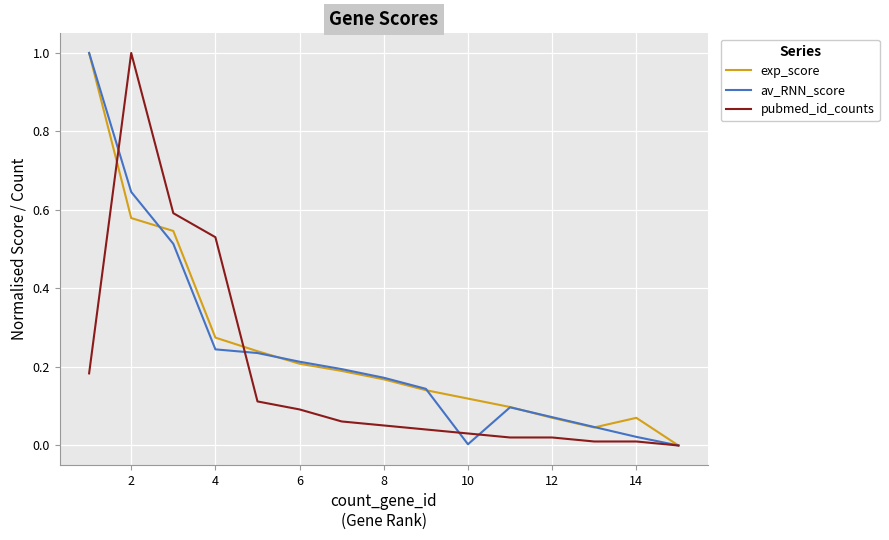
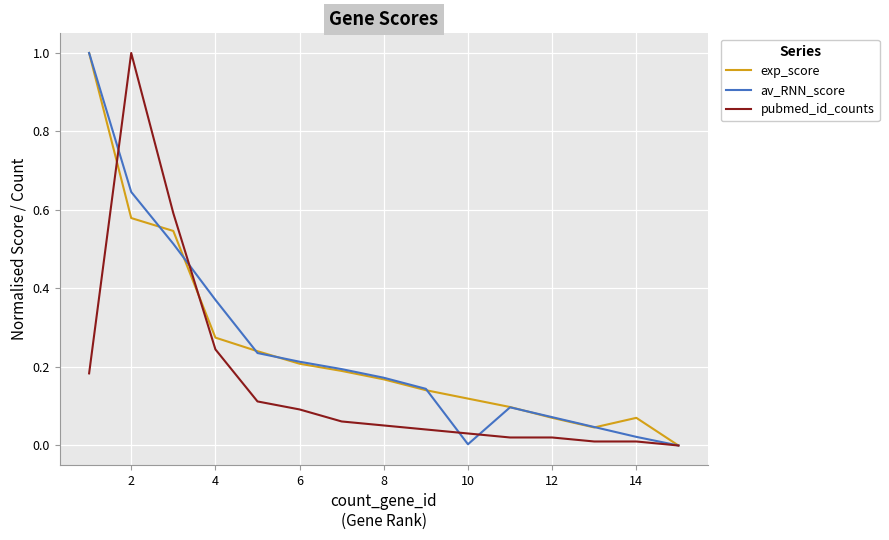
  {
    "exp_score": {
      "2": 0.58,
      "4": 0.27,
      "10": 0.12,
      "14": 0.07
    },
    "av_RNN_score": {
      "2": 0.65,
-     "4": 0.24,
+     "4": 0.37,
      "10": 0.00,
      "14": 0.02
    },
    "pubmed_id_counts": {
      "2": 1.00,
-     "4": 0.53,
+     "4": 0.24,
      "6": 0.09,
      "8": 0.05,
      "10": 0.03,
      "12": 0.02,
      "14": 0.01
    }
  }
